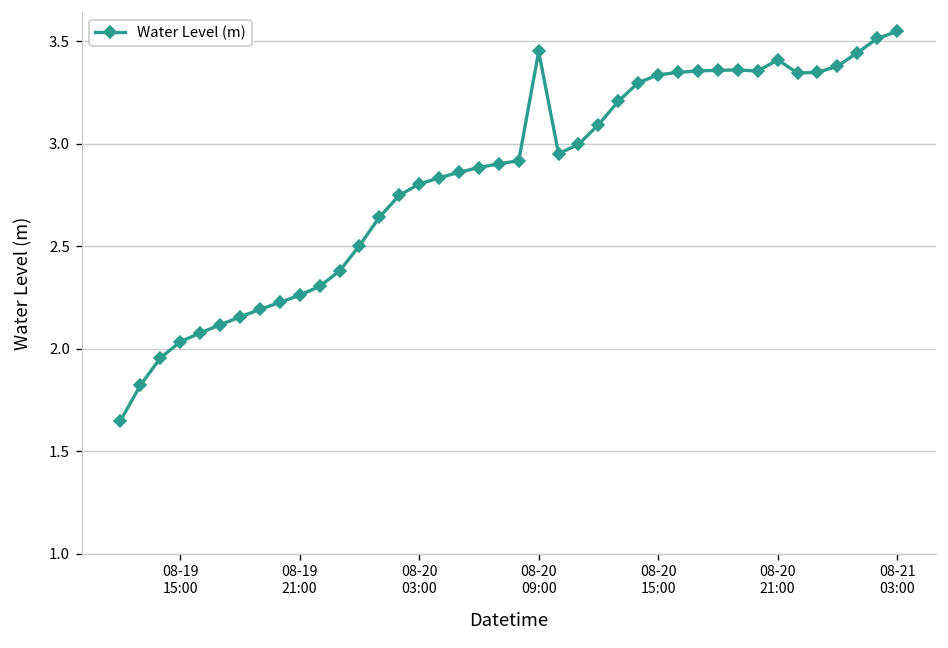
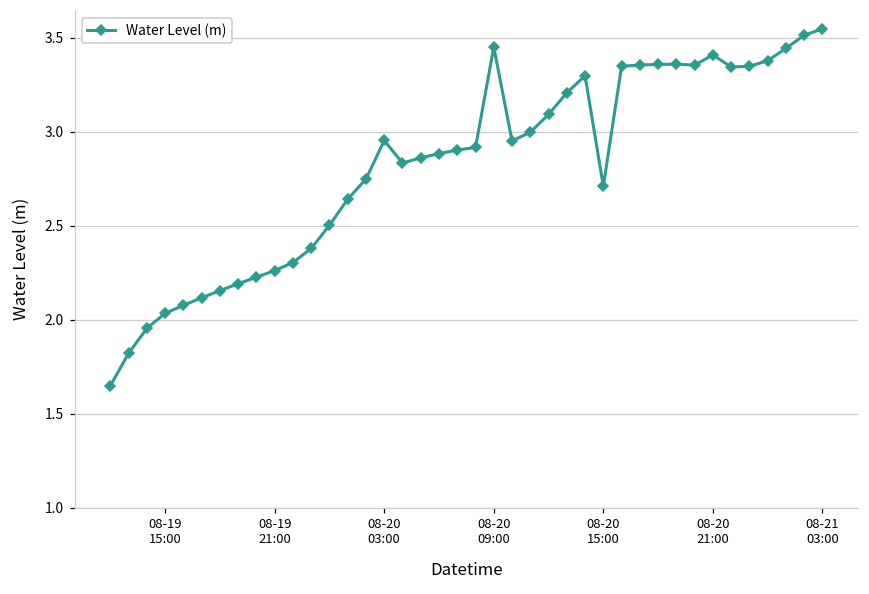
  {
    "08-19 15:00": 2.03,
    "08-19 21:00": 2.26,
-   "08-20 03:00": 2.80,
+   "08-20 03:00": 2.95,
    "08-20 09:00": 3.45,
-   "08-20 15:00": 3.34,
+   "08-20 15:00": 2.71,
    "08-20 21:00": 3.41,
    "08-21 03:00": 3.55
  }
